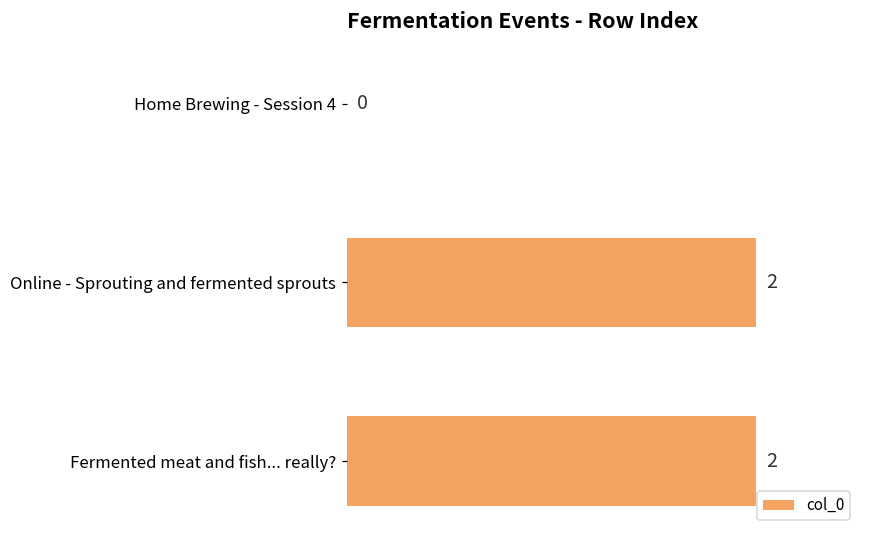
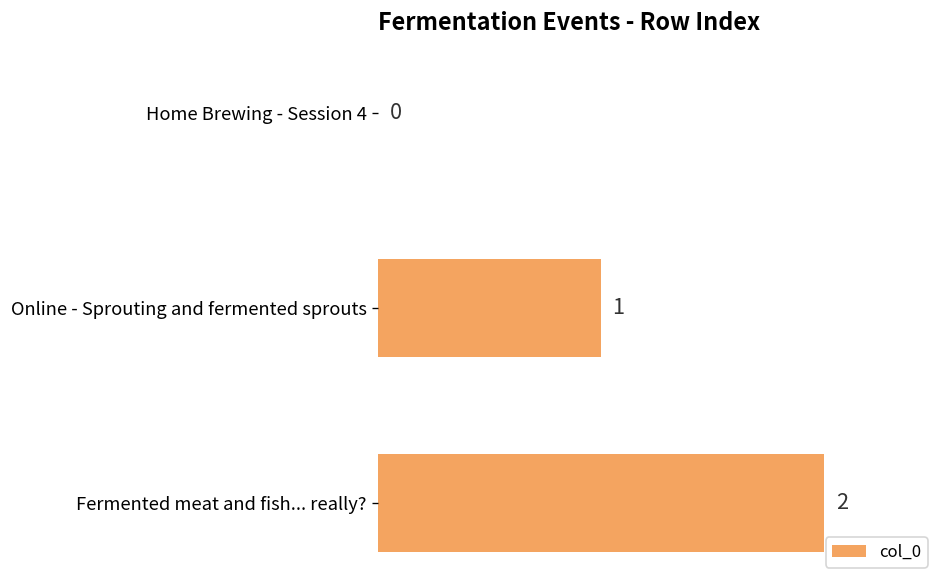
  {
    "Home Brewing - Session 4": 0,
-   "Online - Sprouting and fermented sprouts": 2,
+   "Online - Sprouting and fermented sprouts": 1,
    "Fermented meat and fish... really?": 2
  }
